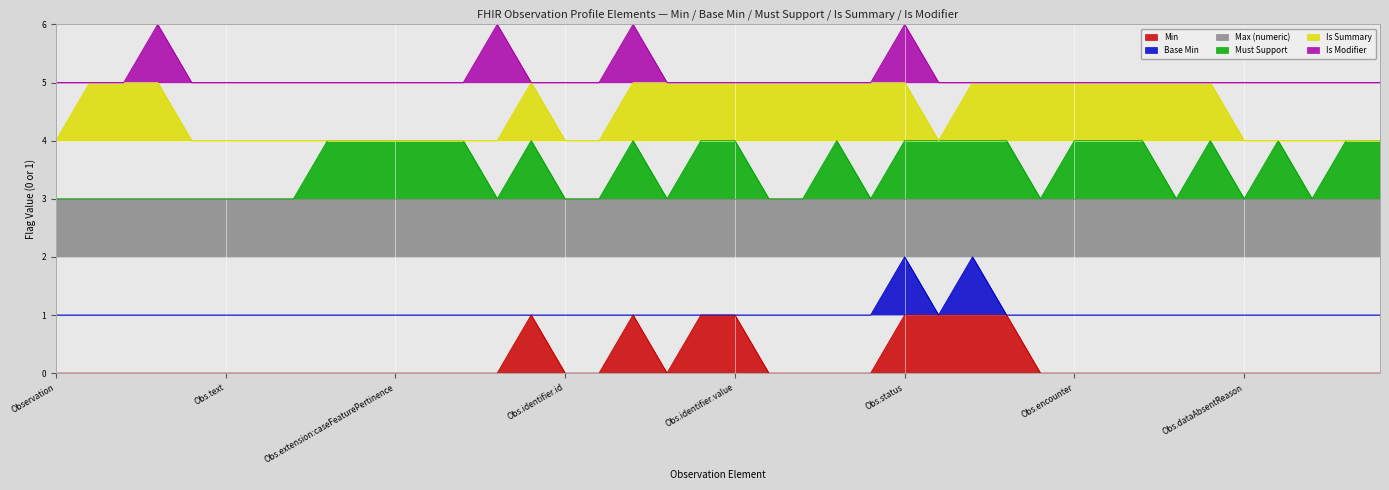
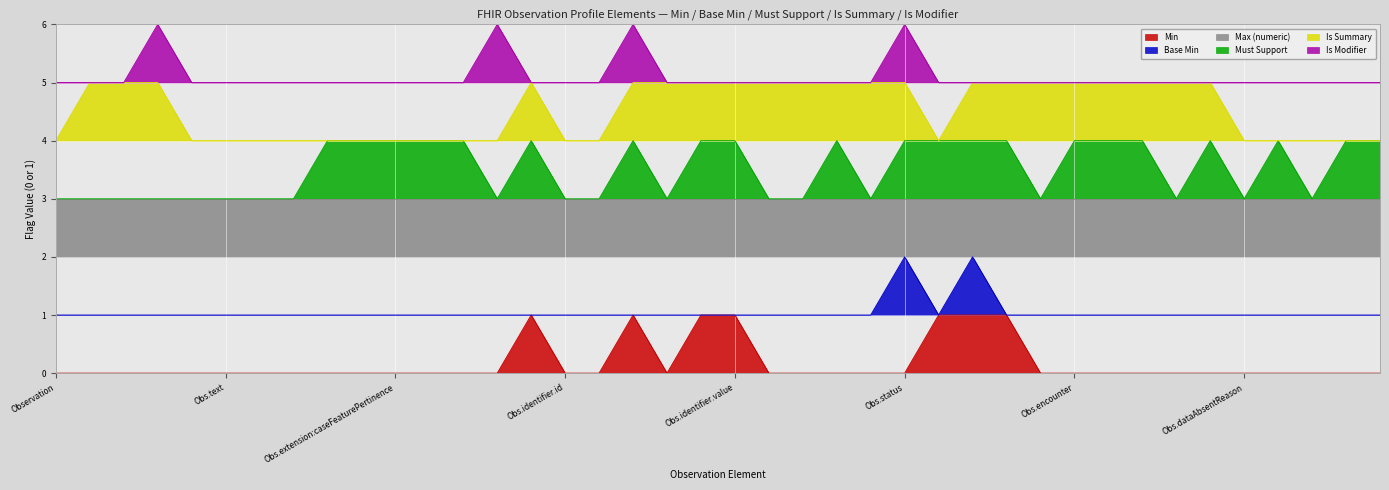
  {
    "Min": {
      "Observation": 0,
      "Obs.text": 0,
      "Obs.extension:caseFeaturePertinence": 0,
      "Obs.identifier.id": 0,
-     "Obs.status": 1,
+     "Obs.status": 0,
      "Obs.encounter": 0,
      "Obs.dataAbsentReason": 0
    },
    "Base Min": {
      "Observation": 0,
      "Obs.text": 0,
      "Obs.extension:caseFeaturePertinence": 0,
      "Obs.identifier.id": 0,
      "Obs.status": 2,
      "Obs.encounter": 0,
      "Obs.dataAbsentReason": 0
    },
    "Max (numeric)": {
      "Obs.extension:caseFeaturePertinence": 3,
      "Obs.identifier.value": 3,
      "Obs.status": 1,
      "Obs.encounter": 3
    },
    "Must Support": {
      "Obs.identifier.value": 1,
      "Obs.status": 1,
      "Obs.encounter": 1
    },
    "Is Summary": {
      "Observation": 0,
      "Obs.text": 0,
      "Obs.identifier.id": 0,
      "Obs.status": 1,
      "Obs.dataAbsentReason": 0
    },
    "Is Modifier": {
      "Observation": 5,
      "Obs.text": 5,
      "Obs.extension:caseFeaturePertinence": 5,
      "Obs.identifier.id": 5,
      "Obs.status": 6,
      "Obs.dataAbsentReason": 5
    }
  }
